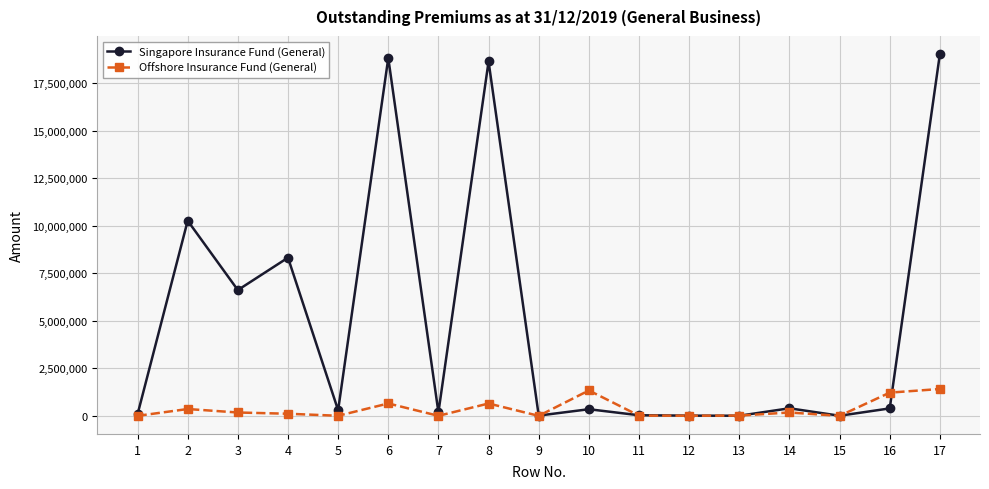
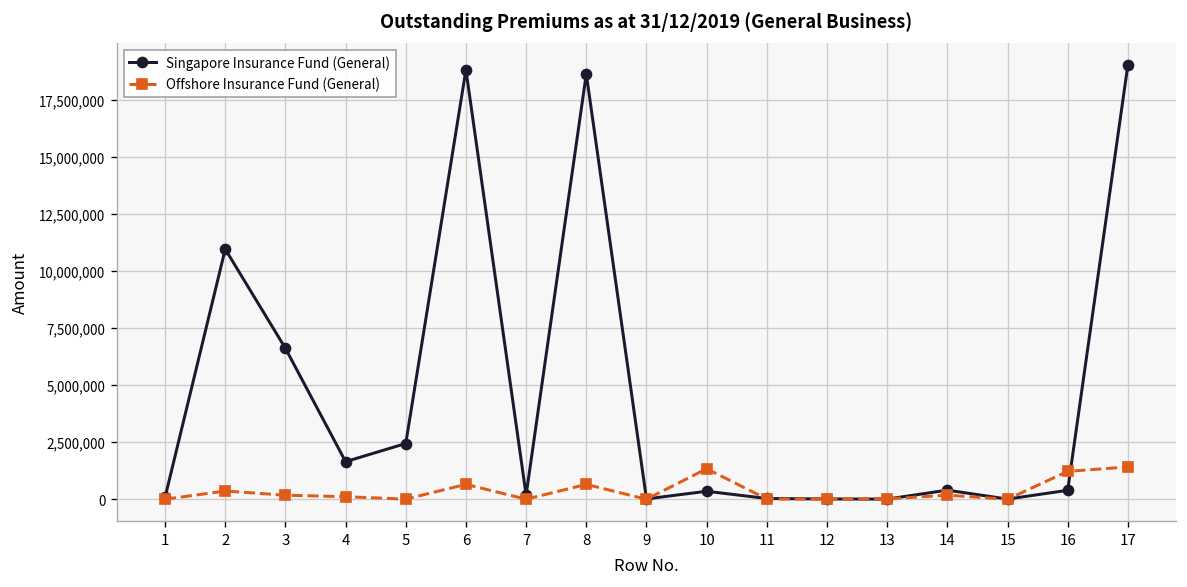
  {
    "Singapore Insurance Fund (General)": {
-     "2": "10,300,000",
+     "2": "11,000,000",
      "3": "6,600,000",
-     "4": "8,300,000",
-     "5": "300,000",
+     "4": "1,600,000",
+     "5": "2,400,000",
      "6": "18,800,000",
      "7": "200,000",
      "8": "18,600,000",
      "10": "300,000",
      "14": "400,000",
      "16": "400,000",
      "17": "19,000,000"
    },
    "Offshore Insurance Fund (General)": {
      "2": "400,000",
      "3": "200,000",
      "4": "100,000",
      "5": "0",
      "6": "700,000",
      "7": "0",
      "8": "600,000",
      "10": "1,300,000",
      "14": "200,000",
      "16": "1,200,000",
      "17": "1,400,000"
    }
  }
